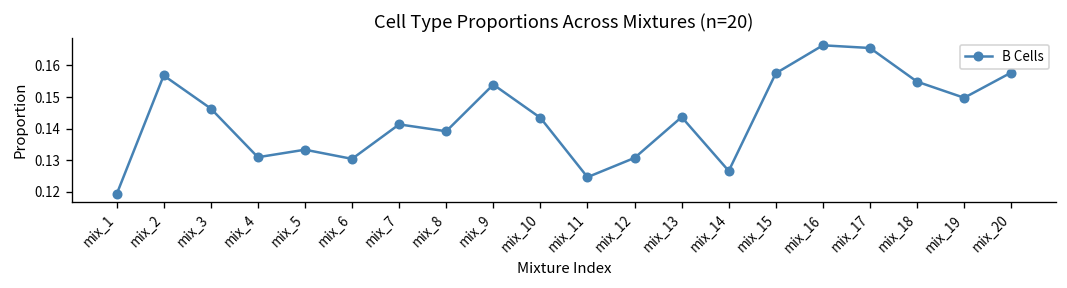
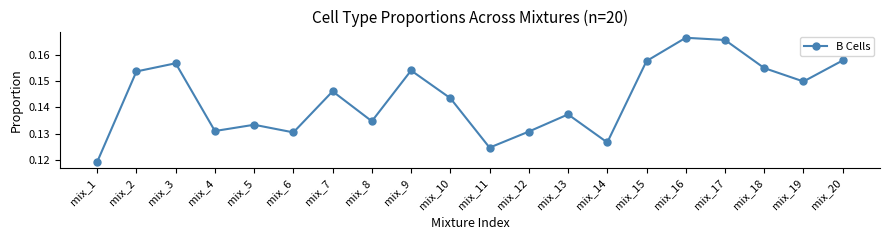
  {
    "mix_1": 0.119,
-   "mix_2": 0.157,
-   "mix_3": 0.146,
+   "mix_2": 0.154,
+   "mix_3": 0.157,
    "mix_4": 0.131,
    "mix_5": 0.133,
    "mix_6": 0.130,
-   "mix_7": 0.141,
-   "mix_8": 0.139,
+   "mix_7": 0.146,
+   "mix_8": 0.135,
    "mix_9": 0.154,
    "mix_10": 0.143,
    "mix_11": 0.125,
    "mix_12": 0.131,
-   "mix_13": 0.144,
+   "mix_13": 0.137,
    "mix_14": 0.127,
    "mix_15": 0.158,
    "mix_16": 0.166,
    "mix_17": 0.166,
    "mix_18": 0.155,
    "mix_19": 0.150,
    "mix_20": 0.158
  }
